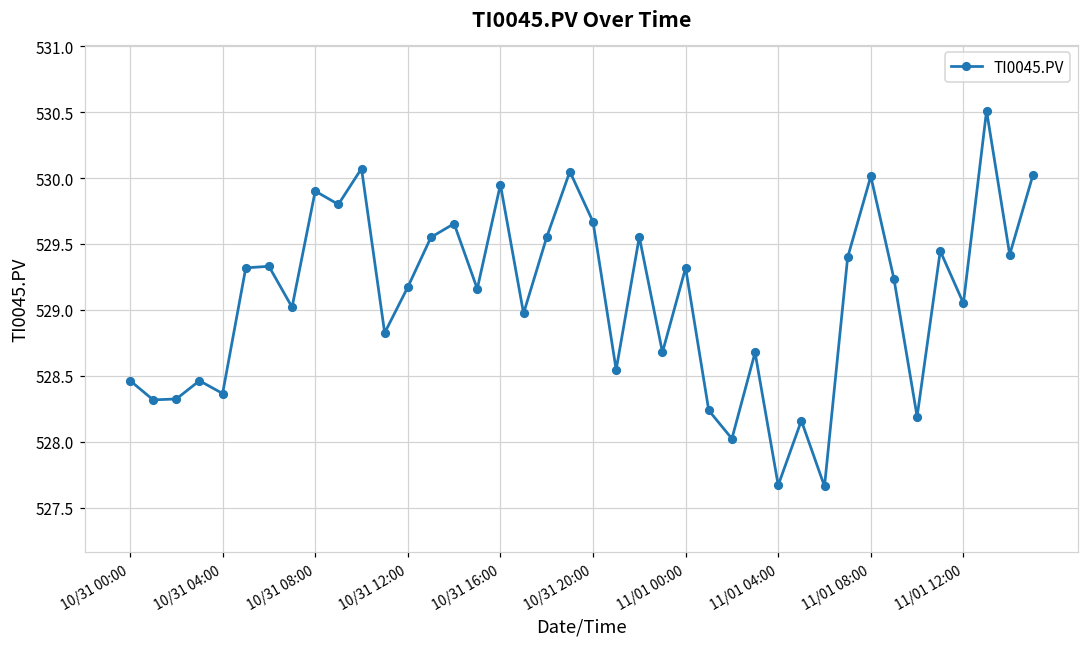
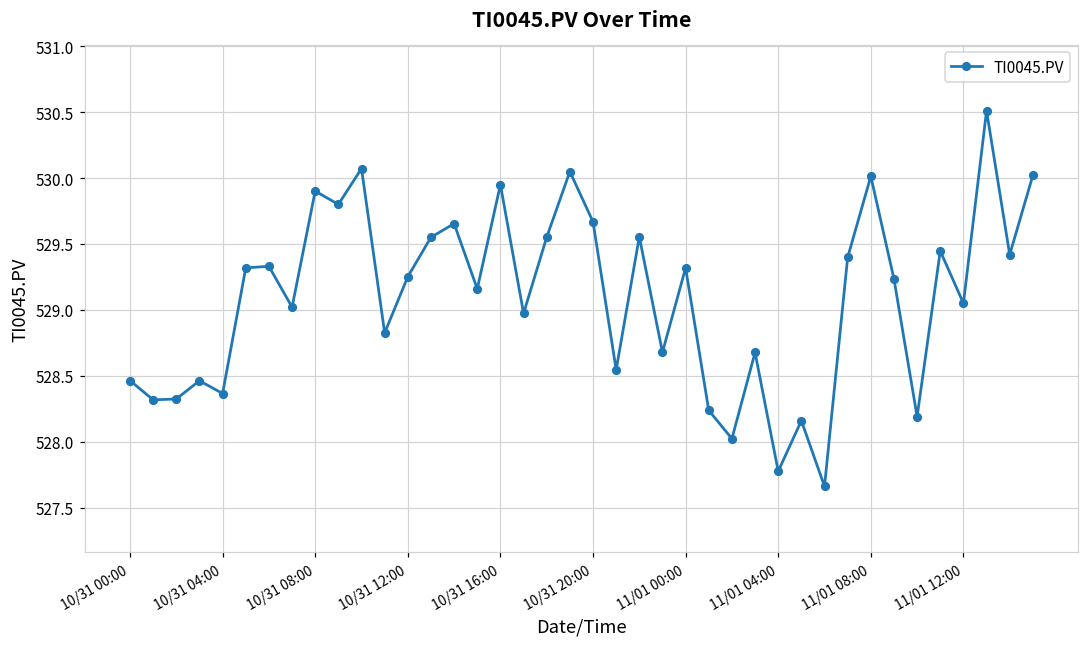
  {
    "10/31 00:00": 528.46,
    "10/31 04:00": 528.37,
    "10/31 08:00": 529.90,
-   "10/31 12:00": 529.17,
+   "10/31 12:00": 529.25,
    "10/31 16:00": 529.95,
    "10/31 20:00": 529.67,
    "11/01 00:00": 529.32,
-   "11/01 04:00": 527.67,
+   "11/01 04:00": 527.78,
    "11/01 08:00": 530.01,
    "11/01 12:00": 529.05
  }
